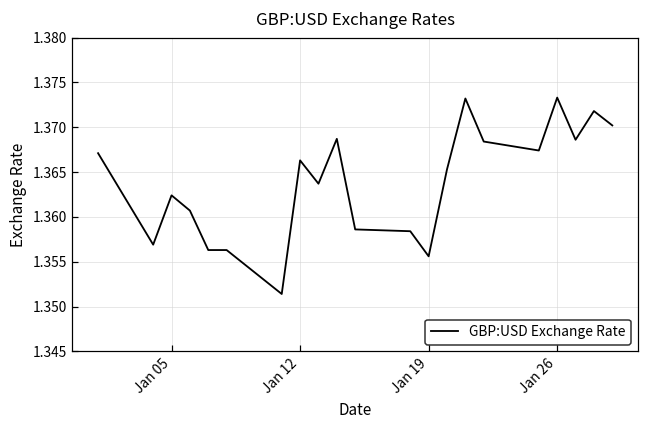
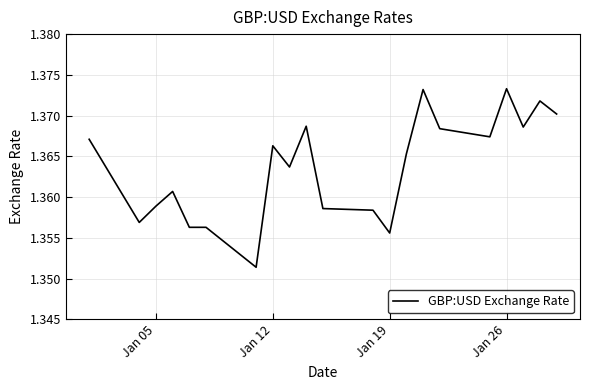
  {
-   "Jan 05": 1.362,
+   "Jan 05": 1.359,
    "Jan 12": 1.366,
    "Jan 19": 1.356,
    "Jan 26": 1.373
  }
